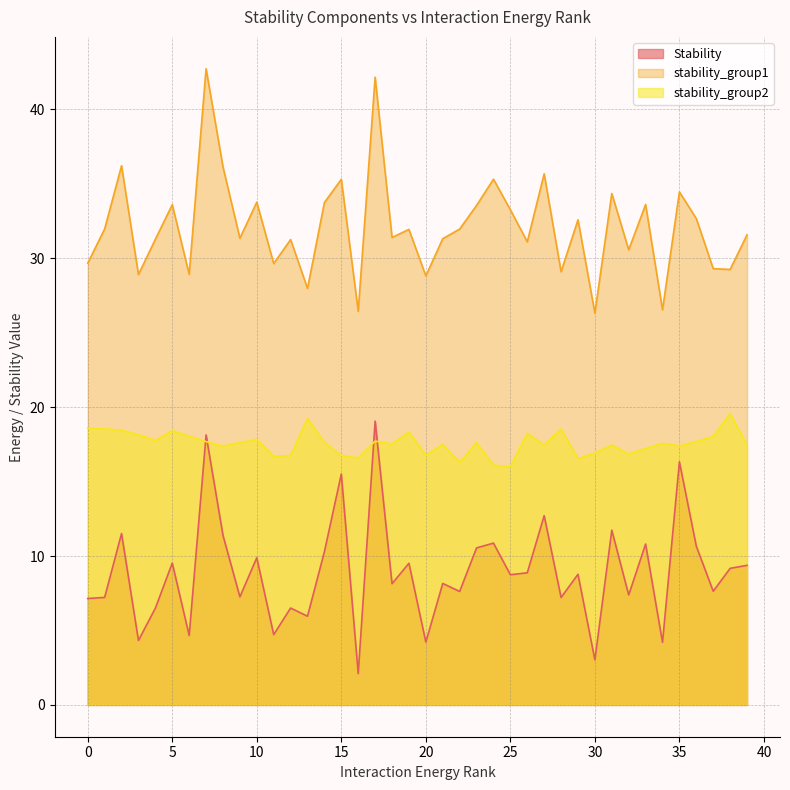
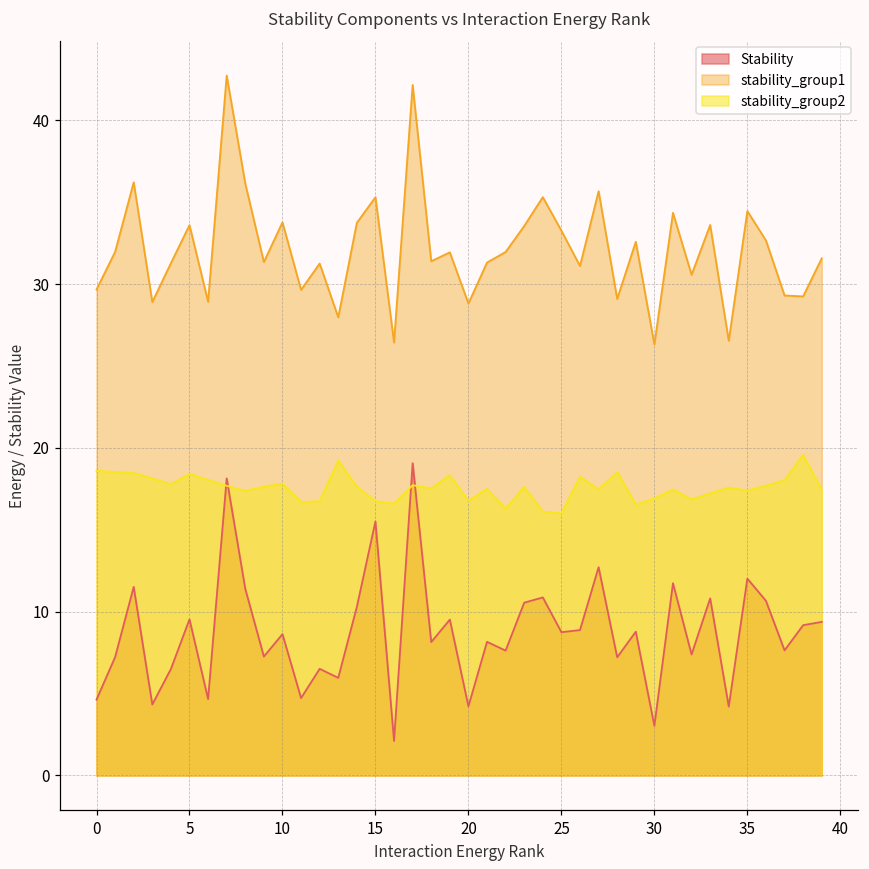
  {
    "Stability": {
-     "0": 7.1,
+     "0": 4.6,
      "5": 9.5,
-     "10": 9.9,
+     "10": 8.6,
      "15": 15.5,
      "20": 4.2,
      "25": 8.7,
      "30": 3.0,
-     "35": 16.3
+     "35": 12.0
    }
  }
